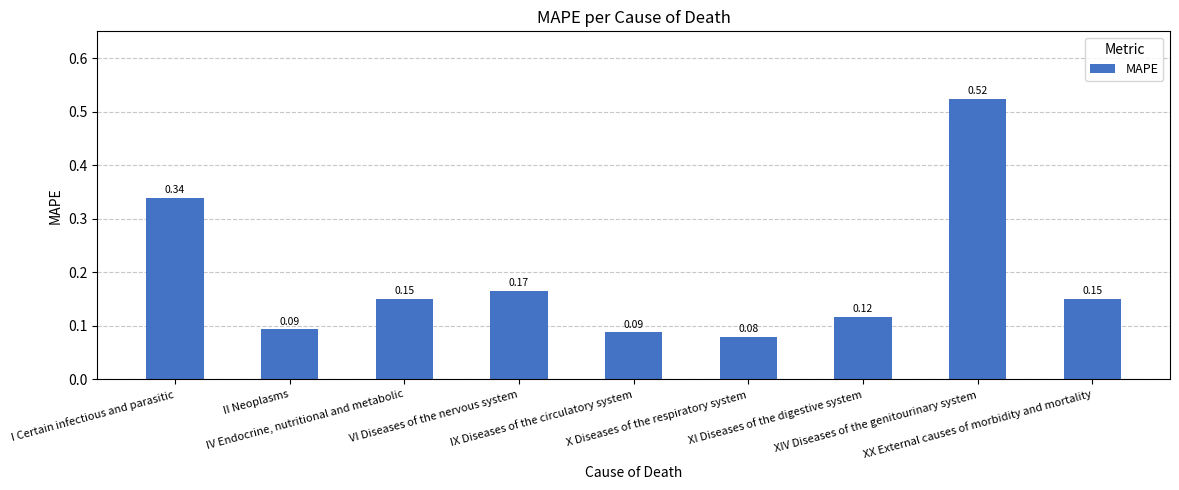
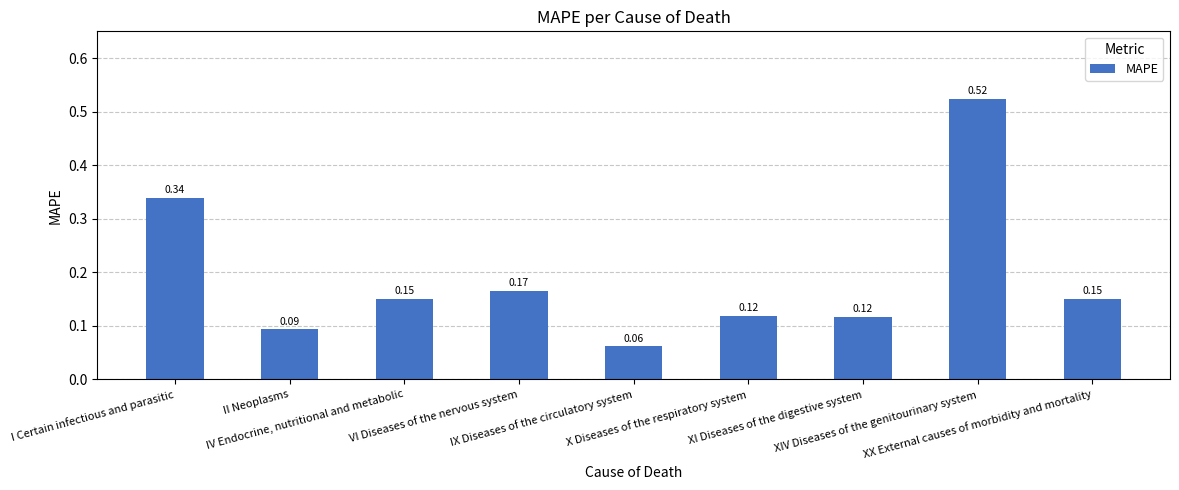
  {
    "I Certain infectious and parasitic": 0.34,
    "II Neoplasms": 0.09,
    "IV Endocrine, nutritional and metabolic": 0.15,
    "VI Diseases of the nervous system": 0.17,
-   "IX Diseases of the circulatory system": 0.09,
-   "X Diseases of the respiratory system": 0.08,
+   "IX Diseases of the circulatory system": 0.06,
+   "X Diseases of the respiratory system": 0.12,
    "XI Diseases of the digestive system": 0.12,
    "XIV Diseases of the genitourinary system": 0.52,
    "XX External causes of morbidity and mortality": 0.15
  }
